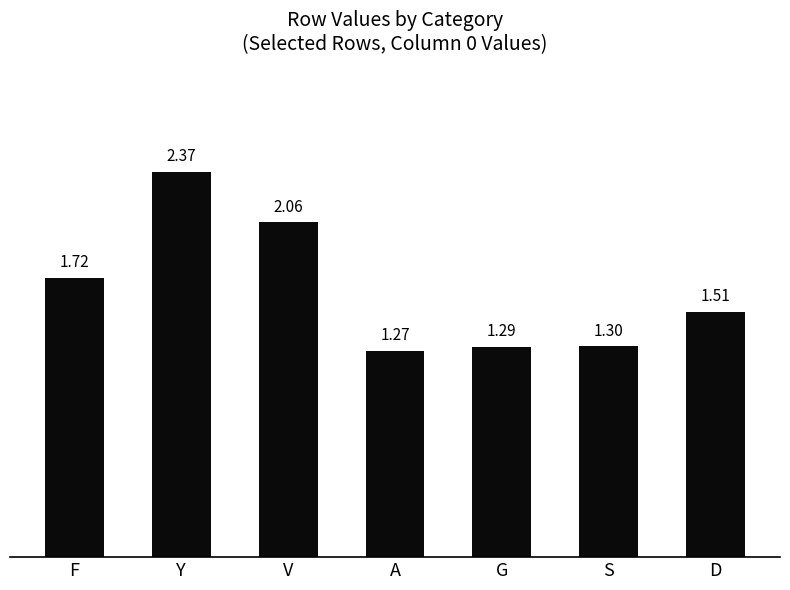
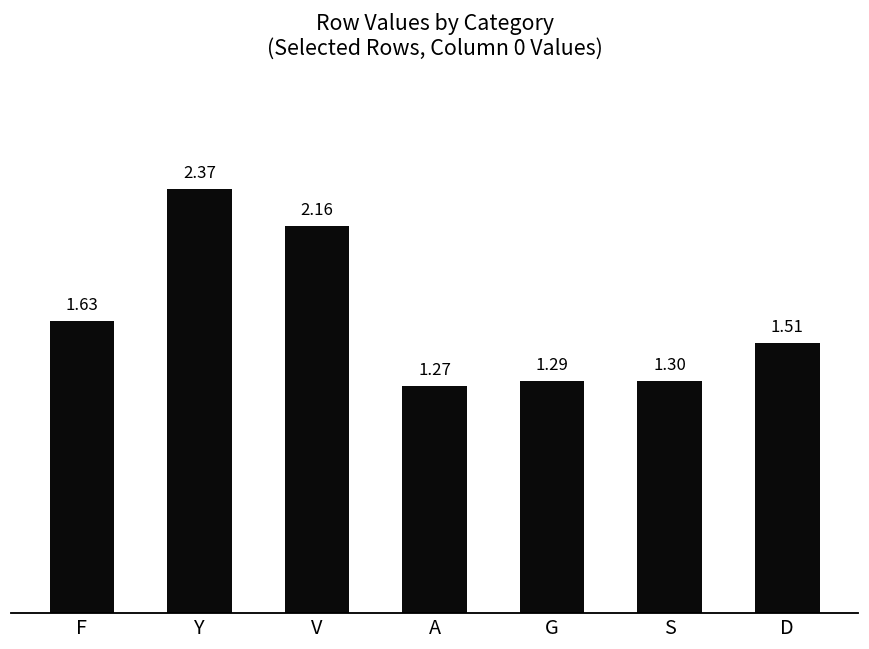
  {
-   "F": 1.72,
+   "F": 1.63,
    "Y": 2.37,
-   "V": 2.06,
+   "V": 2.16,
    "A": 1.27,
    "G": 1.29,
    "S": 1.30,
    "D": 1.51
  }
